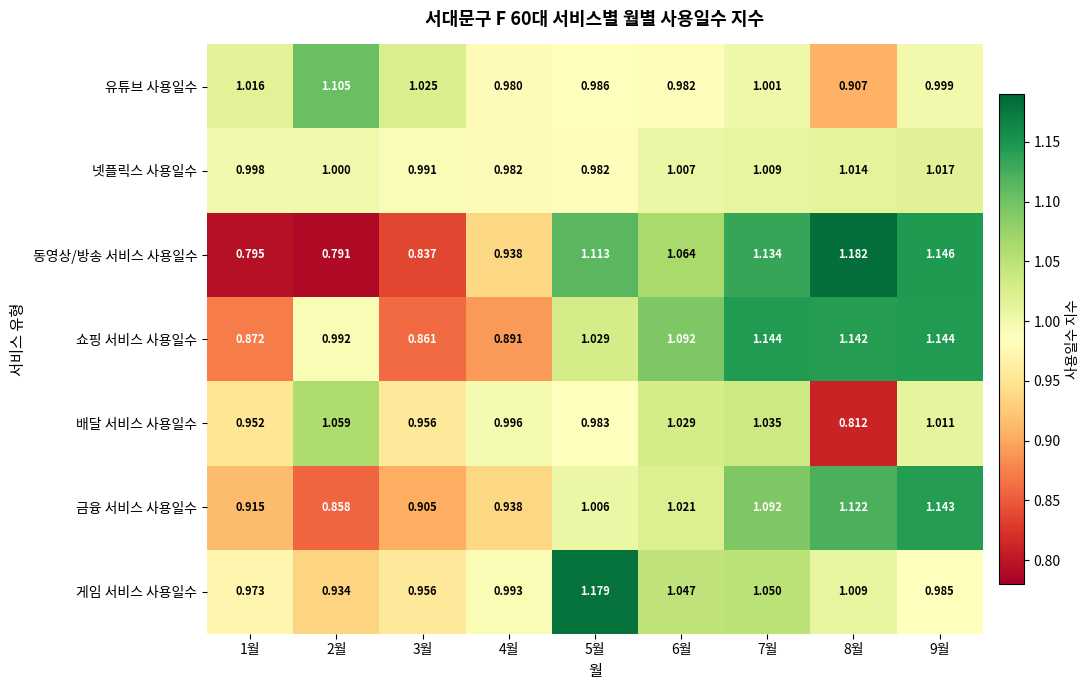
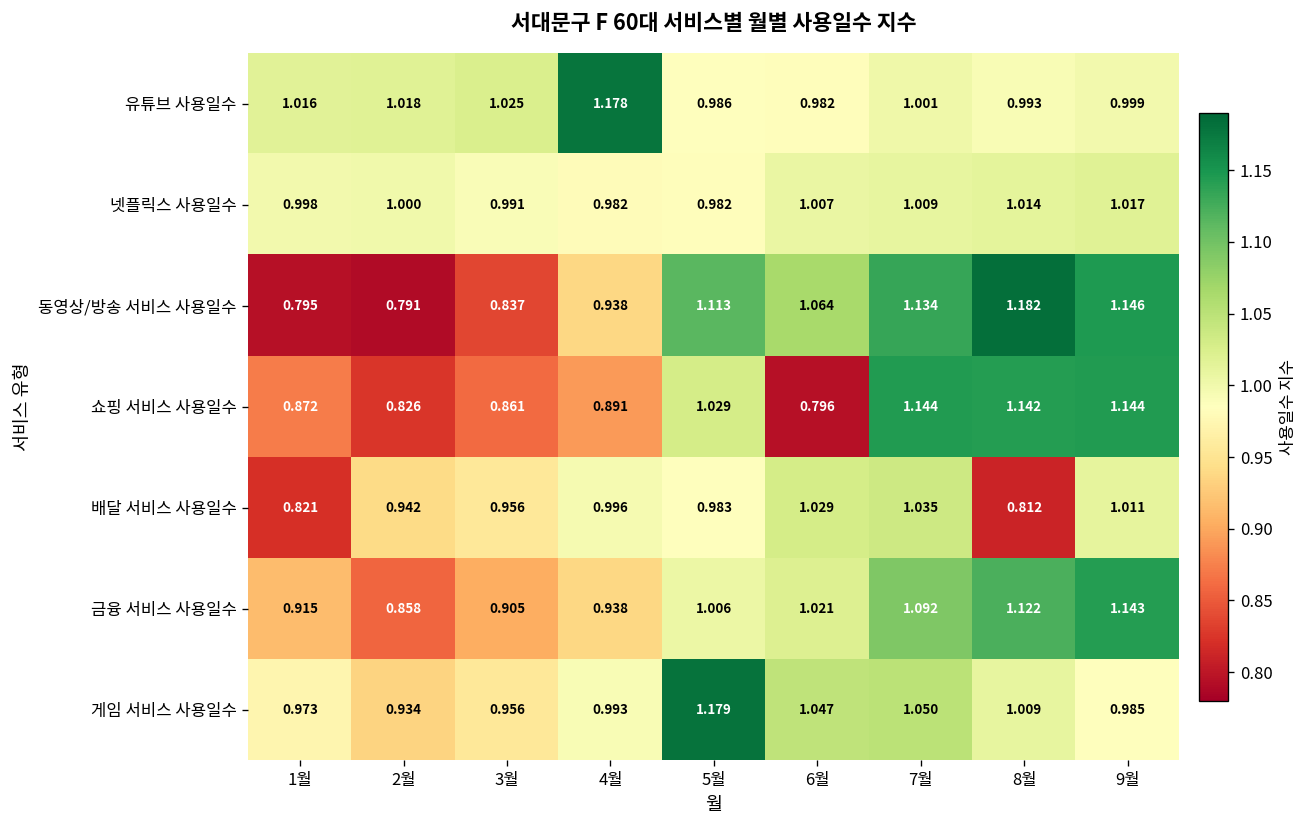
  {
    "유튜브 사용일수": {
      "1월": 1.016,
-     "2월": 1.105,
+     "2월": 1.018,
      "3월": 1.025,
-     "4월": 0.980,
+     "4월": 1.178,
      "5월": 0.986,
      "6월": 0.982,
      "7월": 1.001,
-     "8월": 0.907,
+     "8월": 0.993,
      "9월": 0.999
    },
    "넷플릭스 사용일수": {
      "1월": 0.998,
      "2월": 1.000,
      "3월": 0.991,
      "4월": 0.982,
      "5월": 0.982,
      "6월": 1.007,
      "7월": 1.009,
      "8월": 1.014,
      "9월": 1.017
    },
    "동영상/방송 서비스 사용일수": {
      "1월": 0.795,
      "2월": 0.791,
      "3월": 0.837,
      "4월": 0.938,
      "5월": 1.113,
      "6월": 1.064,
      "7월": 1.134,
      "8월": 1.182,
      "9월": 1.146
    },
    "쇼핑 서비스 사용일수": {
      "1월": 0.872,
-     "2월": 0.992,
+     "2월": 0.826,
      "3월": 0.861,
      "4월": 0.891,
      "5월": 1.029,
-     "6월": 1.092,
+     "6월": 0.796,
      "7월": 1.144,
      "8월": 1.142,
      "9월": 1.144
    },
    "배달 서비스 사용일수": {
-     "1월": 0.952,
-     "2월": 1.059,
+     "1월": 0.821,
+     "2월": 0.942,
      "3월": 0.956,
      "4월": 0.996,
      "5월": 0.983,
      "6월": 1.029,
      "7월": 1.035,
      "8월": 0.812,
      "9월": 1.011
    },
    "금융 서비스 사용일수": {
      "1월": 0.915,
      "2월": 0.858,
      "3월": 0.905,
      "4월": 0.938,
      "5월": 1.006,
      "6월": 1.021,
      "7월": 1.092,
      "8월": 1.122,
      "9월": 1.143
    },
    "게임 서비스 사용일수": {
      "1월": 0.973,
      "2월": 0.934,
      "3월": 0.956,
      "4월": 0.993,
      "5월": 1.179,
      "6월": 1.047,
      "7월": 1.050,
      "8월": 1.009,
      "9월": 0.985
    }
  }
